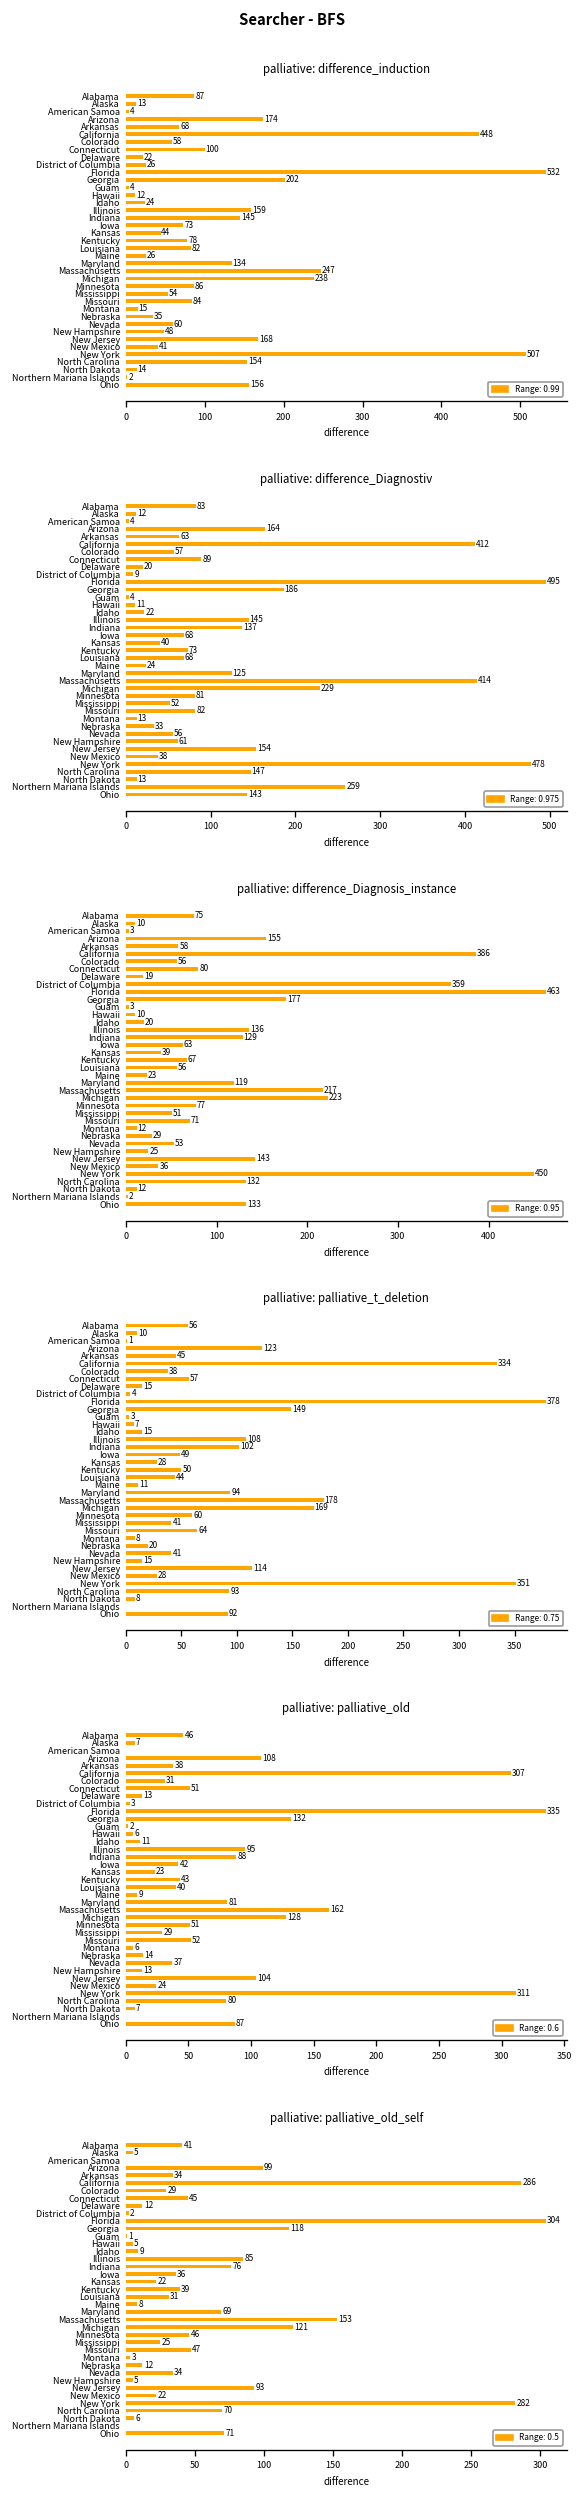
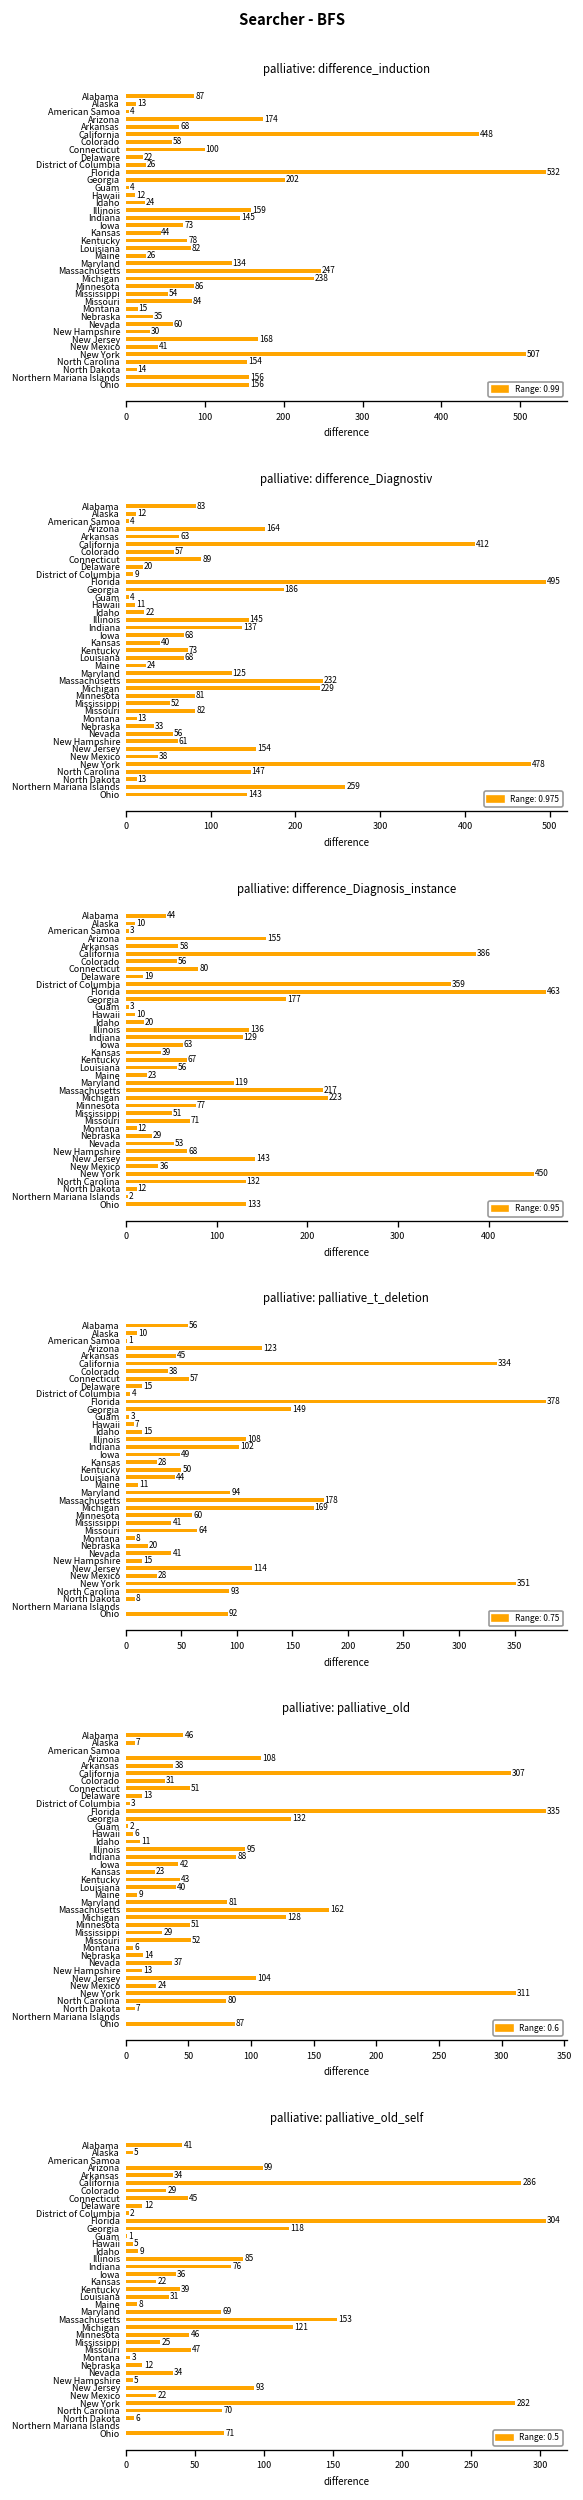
  {
    "palliative: difference_induction": {
      "Alabama": 87,
      "American Samoa": 4,
      "District of Columbia": 26,
      "Massachusetts": 247,
-     "New Hampshire": 48,
-     "Northern Mariana Islands": 2
+     "New Hampshire": 30,
+     "Northern Mariana Islands": 156
    },
    "palliative: difference_Diagnostiv": {
      "Alabama": 83,
      "American Samoa": 4,
      "District of Columbia": 9,
-     "Massachusetts": 414,
+     "Massachusetts": 232,
      "New Hampshire": 61,
      "Northern Mariana Islands": 259
    },
    "palliative: difference_Diagnosis_instance": {
-     "Alabama": 75,
+     "Alabama": 44,
      "American Samoa": 3,
      "District of Columbia": 359,
      "Massachusetts": 217,
-     "New Hampshire": 25,
+     "New Hampshire": 68,
      "Northern Mariana Islands": 2
    },
    "palliative: palliative_t_deletion": {
      "Alabama": 56,
      "American Samoa": 1,
      "District of Columbia": 4,
      "Massachusetts": 178,
      "New Hampshire": 15
    },
    "palliative: palliative_old": {
      "Alabama": 46,
      "District of Columbia": 3,
      "Massachusetts": 162,
      "New Hampshire": 13
    },
    "palliative: palliative_old_self": {
      "District of Columbia": 2,
      "Massachusetts": 153,
      "New Hampshire": 5
    }
  }
